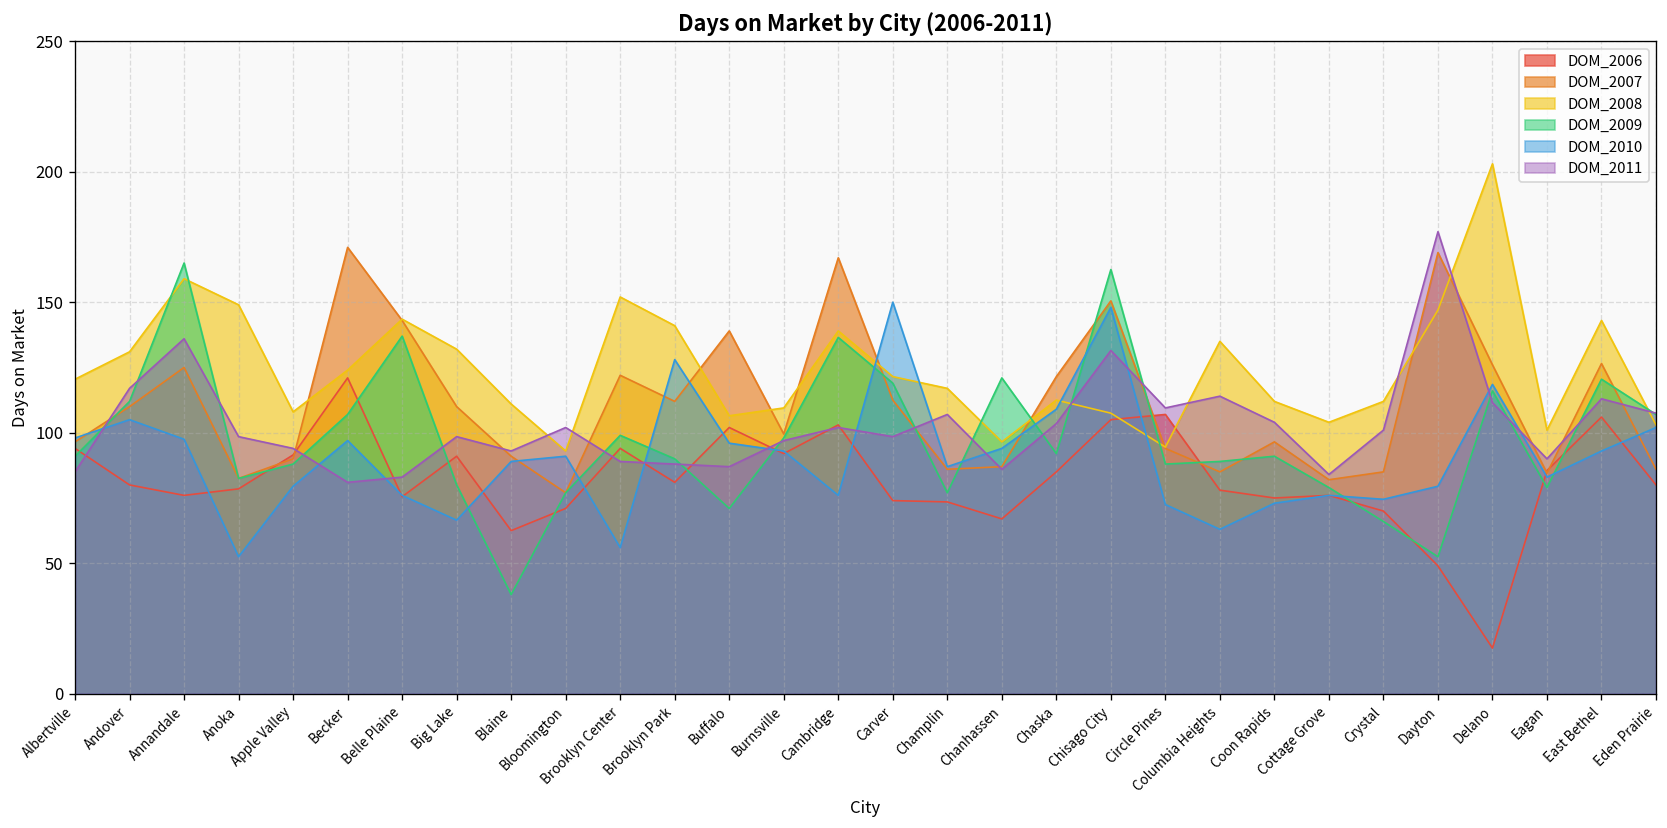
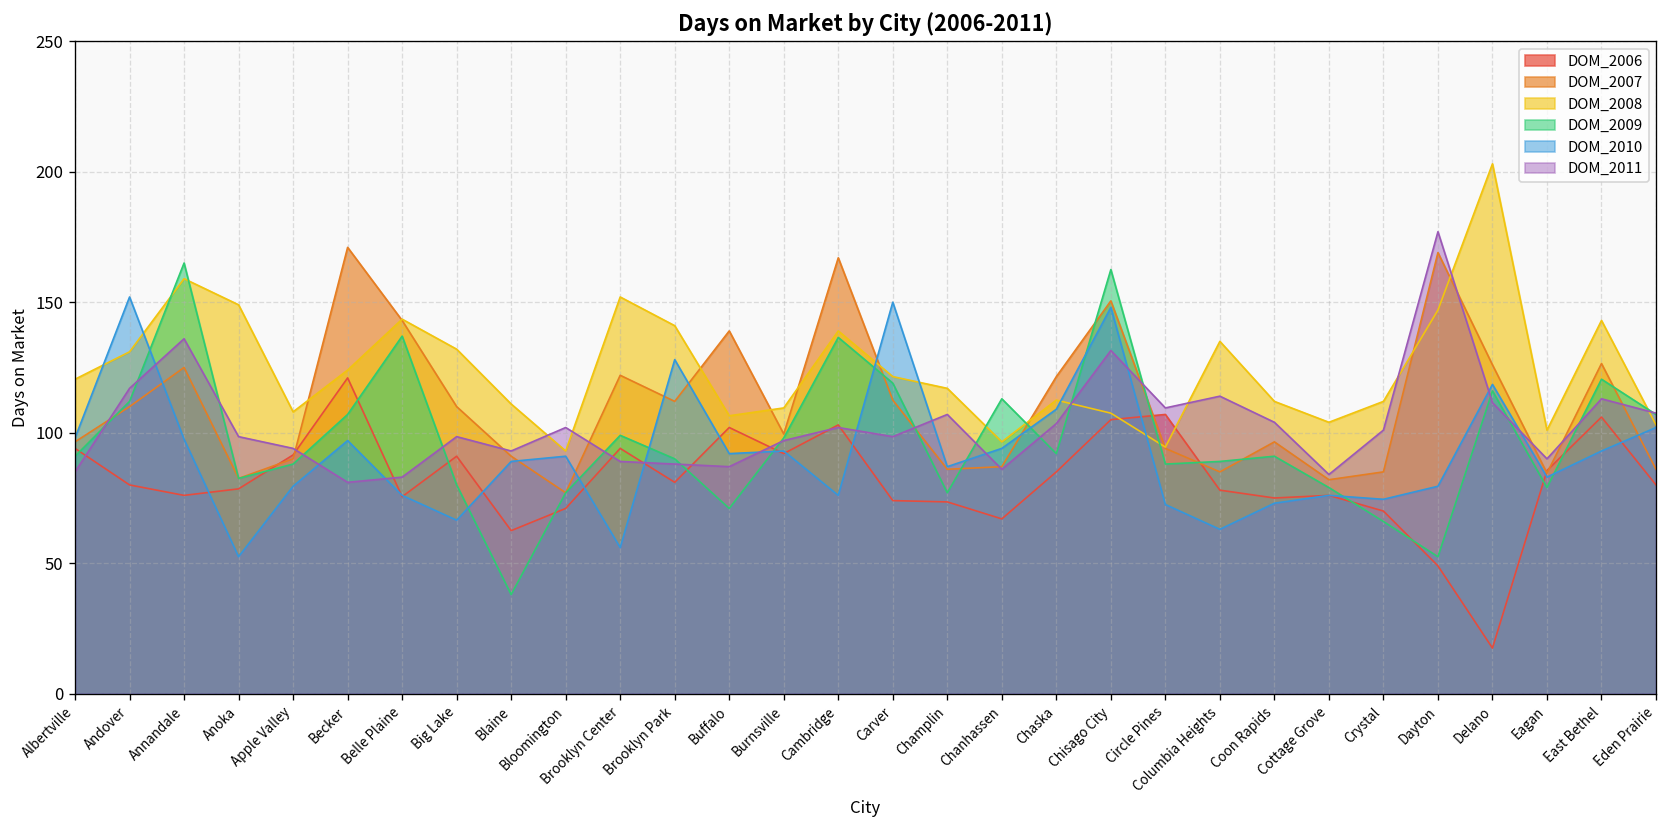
  {
    "DOM_2008": {
      "Albertville": 121,
      "Andover": 131,
      "Annandale": 159,
      "Anoka": 149,
      "Apple Valley": 108,
      "Becker": 124,
      "Big Lake": 132,
      "Blaine": 111,
      "Bloomington": 93,
      "Brooklyn Center": 152,
      "Brooklyn Park": 141,
      "Buffalo": 107,
      "Burnsville": 110,
      "Cambridge": 139,
      "Carver": 122,
      "Champlin": 117,
      "Chanhassen": 97,
      "Chaska": 113,
      "Chisago City": 108,
      "Columbia Heights": 135,
      "Coon Rapids": 112,
      "Cottage Grove": 104,
      "Crystal": 112,
      "Dayton": 147,
      "Delano": 203,
      "Eagan": 101,
      "East Bethel": 143
    },
    "DOM_2009": {
      "Albertville": 91,
      "Andover": 112,
      "Annandale": 165,
      "Apple Valley": 88,
      "Becker": 107,
      "Belle Plaine": 137,
      "Big Lake": 80,
      "Blaine": 38,
      "Brooklyn Center": 99,
      "Brooklyn Park": 90,
      "Buffalo": 71,
      "Cambridge": 137,
      "Carver": 119,
      "Champlin": 77,
-     "Chanhassen": 121,
+     "Chanhassen": 113,
      "Chaska": 92,
      "Chisago City": 163,
      "Circle Pines": 88,
      "Columbia Heights": 89,
      "Coon Rapids": 91,
      "Cottage Grove": 79,
      "Crystal": 66,
      "Dayton": 53,
      "Delano": 116,
      "Eagan": 79,
      "East Bethel": 121
    },
    "DOM_2010": {
      "Albertville": 98,
-     "Andover": 105,
+     "Andover": 152,
      "Annandale": 98,
      "Anoka": 53,
      "Apple Valley": 80,
      "Becker": 97,
      "Big Lake": 67,
      "Blaine": 89,
      "Bloomington": 91,
      "Brooklyn Center": 56,
      "Brooklyn Park": 128,
-     "Buffalo": 96,
+     "Buffalo": 92,
      "Cambridge": 76,
      "Carver": 150,
      "Chanhassen": 94,
      "Chaska": 109,
      "Chisago City": 148,
      "Circle Pines": 73,
      "Columbia Heights": 63,
      "Coon Rapids": 73,
      "Crystal": 75,
      "Dayton": 80,
      "Delano": 119,
      "Eagan": 83,
      "East Bethel": 93
    },
    "DOM_2011": {
      "Albertville": 85,
      "Andover": 117,
      "Annandale": 136,
      "Anoka": 99,
      "Apple Valley": 94,
      "Becker": 81,
      "Belle Plaine": 83,
      "Big Lake": 99,
      "Blaine": 93,
      "Bloomington": 102,
      "Brooklyn Center": 89,
      "Brooklyn Park": 88,
      "Buffalo": 87,
      "Carver": 99,
      "Champlin": 107,
      "Chaska": 104,
      "Chisago City": 132,
      "Circle Pines": 110,
      "Columbia Heights": 114,
      "Coon Rapids": 104,
      "Cottage Grove": 84,
      "Crystal": 101,
      "Dayton": 177,
      "Delano": 112,
      "Eagan": 90,
      "East Bethel": 113
    }
  }
